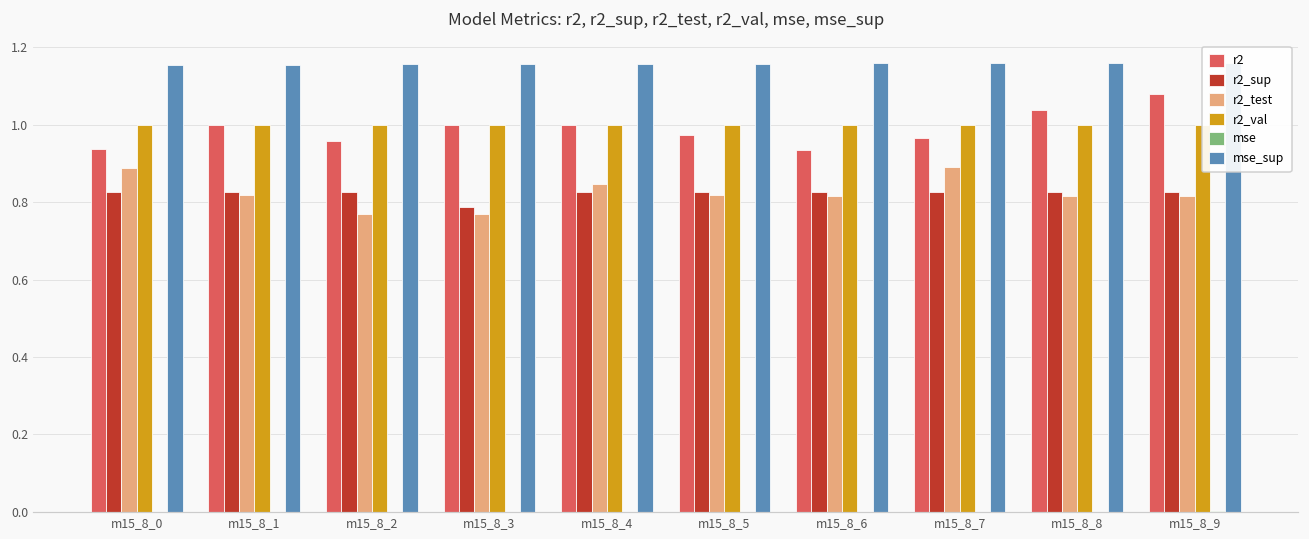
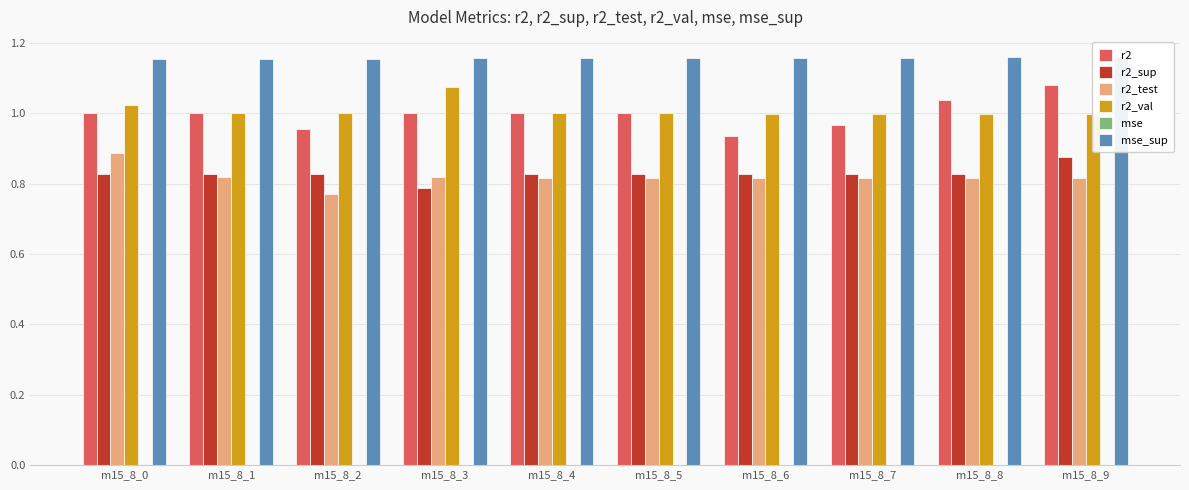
  {
    "r2": {
-     "m15_8_0": 0.94,
+     "m15_8_0": 1.00,
      "m15_8_1": 1.00,
      "m15_8_2": 0.96,
      "m15_8_3": 1.00,
      "m15_8_4": 1.00,
-     "m15_8_5": 0.97,
+     "m15_8_5": 1.00,
      "m15_8_6": 0.93,
      "m15_8_7": 0.97,
      "m15_8_8": 1.04,
      "m15_8_9": 1.08
    },
    "r2_sup": {
      "m15_8_0": 0.83,
      "m15_8_1": 0.83,
      "m15_8_2": 0.83,
      "m15_8_3": 0.79,
      "m15_8_4": 0.83,
      "m15_8_5": 0.83,
      "m15_8_6": 0.83,
      "m15_8_7": 0.83,
      "m15_8_8": 0.83,
-     "m15_8_9": 0.83
+     "m15_8_9": 0.88
    },
    "r2_test": {
      "m15_8_0": 0.89,
      "m15_8_1": 0.82,
      "m15_8_2": 0.77,
-     "m15_8_3": 0.77,
-     "m15_8_4": 0.85,
+     "m15_8_3": 0.82,
+     "m15_8_4": 0.82,
      "m15_8_5": 0.82,
      "m15_8_6": 0.82,
-     "m15_8_7": 0.89,
+     "m15_8_7": 0.82,
      "m15_8_8": 0.82,
      "m15_8_9": 0.82
    },
    "r2_val": {
-     "m15_8_0": 1.00,
+     "m15_8_0": 1.02,
      "m15_8_1": 1.00,
      "m15_8_2": 1.00,
-     "m15_8_3": 1.00,
+     "m15_8_3": 1.08,
      "m15_8_4": 1.00,
      "m15_8_5": 1.00,
      "m15_8_6": 1.00,
      "m15_8_7": 1.00,
      "m15_8_8": 1.00
    },
    "mse_sup": {
      "m15_8_0": 1.15,
      "m15_8_1": 1.16,
      "m15_8_2": 1.16,
      "m15_8_3": 1.16,
      "m15_8_4": 1.16,
      "m15_8_5": 1.16,
      "m15_8_6": 1.16,
      "m15_8_7": 1.16,
      "m15_8_8": 1.16
    }
  }
